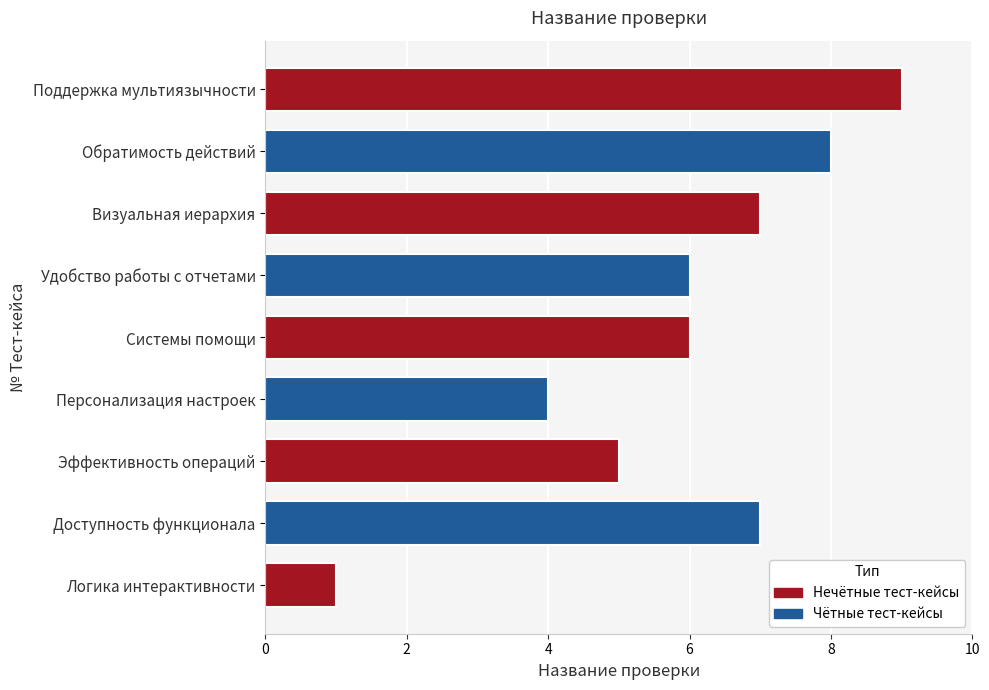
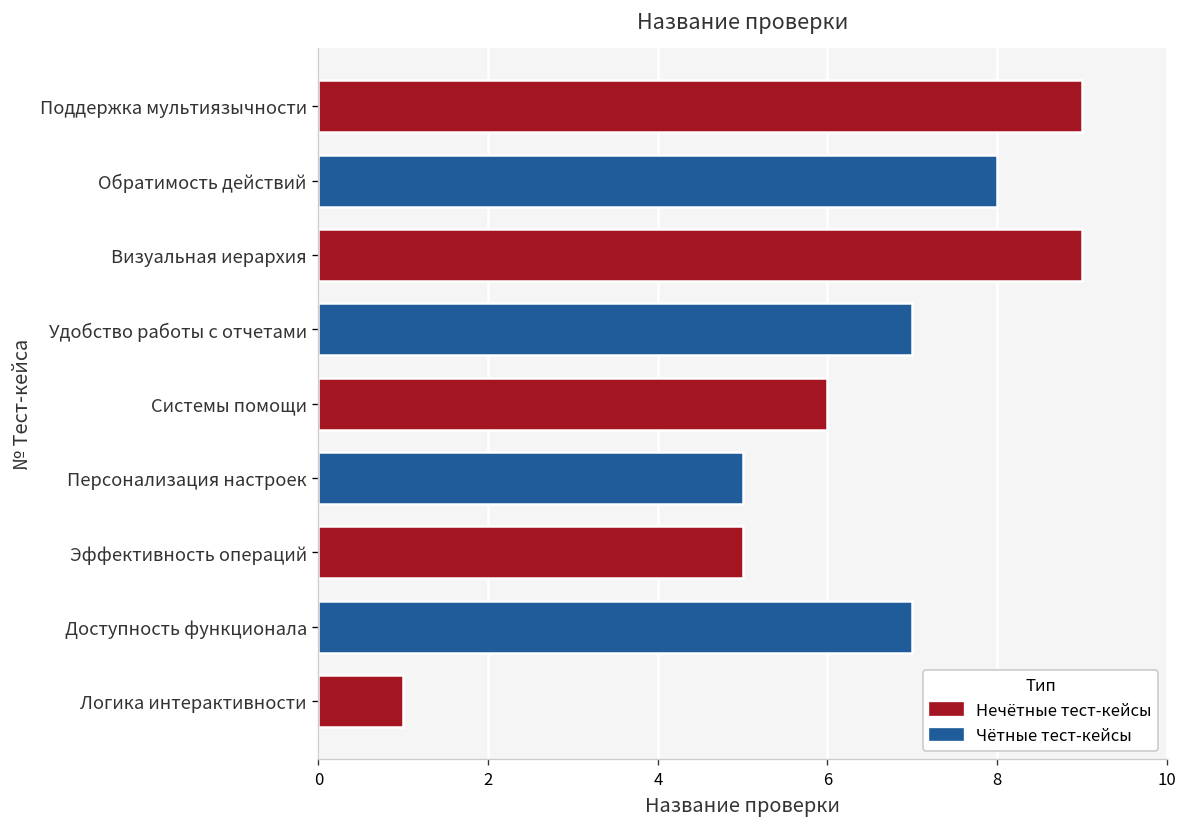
  {
    "Поддержка мультиязычности": 9,
    "Обратимость действий": 8,
-   "Визуальная иерархия": 7,
-   "Удобство работы с отчетами": 6,
+   "Визуальная иерархия": 9,
+   "Удобство работы с отчетами": 7,
    "Системы помощи": 6,
-   "Персонализация настроек": 4,
+   "Персонализация настроек": 5,
    "Эффективность операций": 5,
    "Доступность функционала": 7,
    "Логика интерактивности": 1
  }
